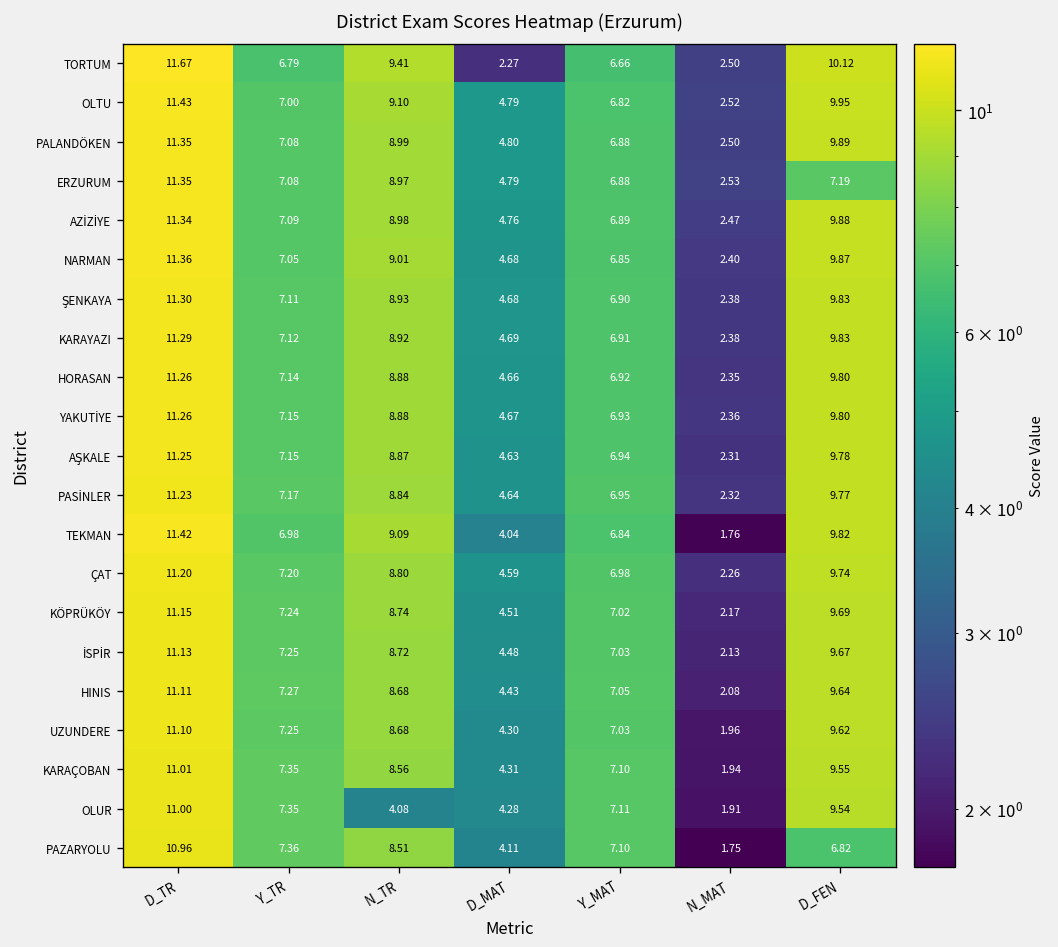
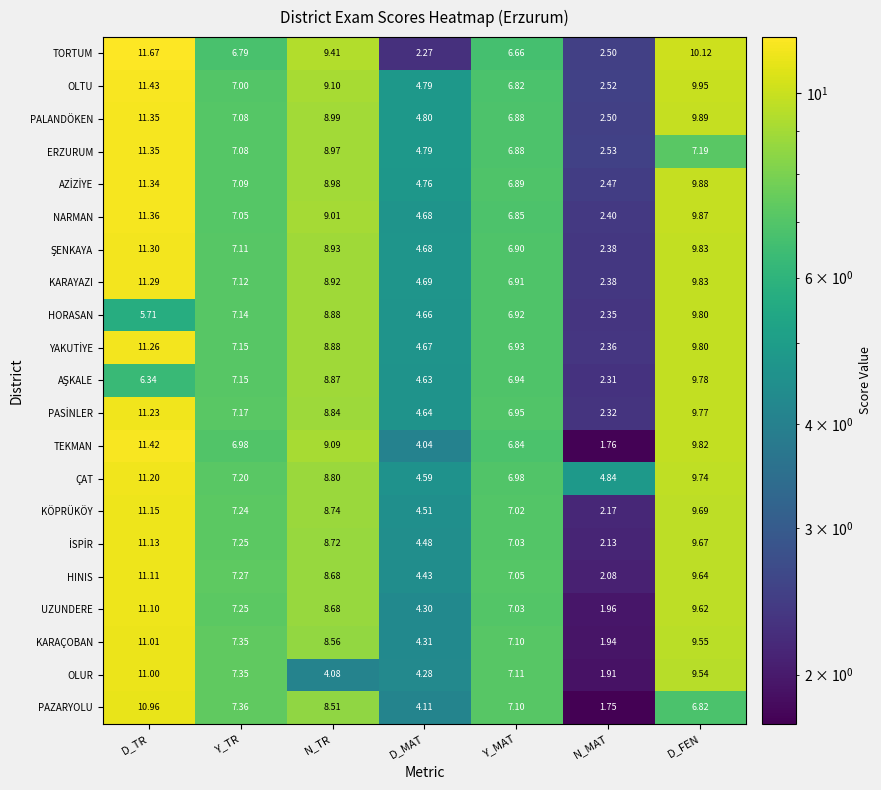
  {
    "TORTUM": {
      "D_TR": 11.67,
      "Y_TR": 6.79,
      "N_TR": 9.41,
      "D_MAT": 2.27,
      "Y_MAT": 6.66,
      "N_MAT": 2.50,
      "D_FEN": 10.12
    },
    "OLTU": {
      "D_TR": 11.43,
      "Y_TR": 7.00,
      "N_TR": 9.10,
      "D_MAT": 4.79,
      "Y_MAT": 6.82,
      "N_MAT": 2.52,
      "D_FEN": 9.95
    },
    "PALANDÖKEN": {
      "D_TR": 11.35,
      "Y_TR": 7.08,
      "N_TR": 8.99,
      "D_MAT": 4.80,
      "Y_MAT": 6.88,
      "N_MAT": 2.50,
      "D_FEN": 9.89
    },
    "ERZURUM": {
      "D_TR": 11.35,
      "Y_TR": 7.08,
      "N_TR": 8.97,
      "D_MAT": 4.79,
      "Y_MAT": 6.88,
      "N_MAT": 2.53,
      "D_FEN": 7.19
    },
    "AZİZİYE": {
      "D_TR": 11.34,
      "Y_TR": 7.09,
      "N_TR": 8.98,
      "D_MAT": 4.76,
      "Y_MAT": 6.89,
      "N_MAT": 2.47,
      "D_FEN": 9.88
    },
    "NARMAN": {
      "D_TR": 11.36,
      "Y_TR": 7.05,
      "N_TR": 9.01,
      "D_MAT": 4.68,
      "Y_MAT": 6.85,
      "N_MAT": 2.40,
      "D_FEN": 9.87
    },
    "ŞENKAYA": {
      "D_TR": 11.30,
      "Y_TR": 7.11,
      "N_TR": 8.93,
      "D_MAT": 4.68,
      "Y_MAT": 6.90,
      "N_MAT": 2.38,
      "D_FEN": 9.83
    },
    "KARAYAZI": {
      "D_TR": 11.29,
      "Y_TR": 7.12,
      "N_TR": 8.92,
      "D_MAT": 4.69,
      "Y_MAT": 6.91,
      "N_MAT": 2.38,
      "D_FEN": 9.83
    },
    "HORASAN": {
-     "D_TR": 11.26,
+     "D_TR": 5.71,
      "Y_TR": 7.14,
      "N_TR": 8.88,
      "D_MAT": 4.66,
      "Y_MAT": 6.92,
      "N_MAT": 2.35,
      "D_FEN": 9.80
    },
    "YAKUTİYE": {
      "D_TR": 11.26,
      "Y_TR": 7.15,
      "N_TR": 8.88,
      "D_MAT": 4.67,
      "Y_MAT": 6.93,
      "N_MAT": 2.36,
      "D_FEN": 9.80
    },
    "AŞKALE": {
-     "D_TR": 11.25,
+     "D_TR": 6.34,
      "Y_TR": 7.15,
      "N_TR": 8.87,
      "D_MAT": 4.63,
      "Y_MAT": 6.94,
      "N_MAT": 2.31,
      "D_FEN": 9.78
    },
    "PASİNLER": {
      "D_TR": 11.23,
      "Y_TR": 7.17,
      "N_TR": 8.84,
      "D_MAT": 4.64,
      "Y_MAT": 6.95,
      "N_MAT": 2.32,
      "D_FEN": 9.77
    },
    "TEKMAN": {
      "D_TR": 11.42,
      "Y_TR": 6.98,
      "N_TR": 9.09,
      "D_MAT": 4.04,
      "Y_MAT": 6.84,
      "N_MAT": 1.76,
      "D_FEN": 9.82
    },
    "ÇAT": {
      "D_TR": 11.20,
      "Y_TR": 7.20,
      "N_TR": 8.80,
      "D_MAT": 4.59,
      "Y_MAT": 6.98,
-     "N_MAT": 2.26,
+     "N_MAT": 4.84,
      "D_FEN": 9.74
    },
    "KÖPRÜKÖY": {
      "D_TR": 11.15,
      "Y_TR": 7.24,
      "N_TR": 8.74,
      "D_MAT": 4.51,
      "Y_MAT": 7.02,
      "N_MAT": 2.17,
      "D_FEN": 9.69
    },
    "İSPİR": {
      "D_TR": 11.13,
      "Y_TR": 7.25,
      "N_TR": 8.72,
      "D_MAT": 4.48,
      "Y_MAT": 7.03,
      "N_MAT": 2.13,
      "D_FEN": 9.67
    },
    "HINIS": {
      "D_TR": 11.11,
      "Y_TR": 7.27,
      "N_TR": 8.68,
      "D_MAT": 4.43,
      "Y_MAT": 7.05,
      "N_MAT": 2.08,
      "D_FEN": 9.64
    },
    "UZUNDERE": {
      "D_TR": 11.10,
      "Y_TR": 7.25,
      "N_TR": 8.68,
      "D_MAT": 4.30,
      "Y_MAT": 7.03,
      "N_MAT": 1.96,
      "D_FEN": 9.62
    },
    "KARAÇOBAN": {
      "D_TR": 11.01,
      "Y_TR": 7.35,
      "N_TR": 8.56,
      "D_MAT": 4.31,
      "Y_MAT": 7.10,
      "N_MAT": 1.94,
      "D_FEN": 9.55
    },
    "OLUR": {
      "D_TR": 11.00,
      "Y_TR": 7.35,
      "N_TR": 4.08,
      "D_MAT": 4.28,
      "Y_MAT": 7.11,
      "N_MAT": 1.91,
      "D_FEN": 9.54
    },
    "PAZARYOLU": {
      "D_TR": 10.96,
      "Y_TR": 7.36,
      "N_TR": 8.51,
      "D_MAT": 4.11,
      "Y_MAT": 7.10,
      "N_MAT": 1.75,
      "D_FEN": 6.82
    }
  }
